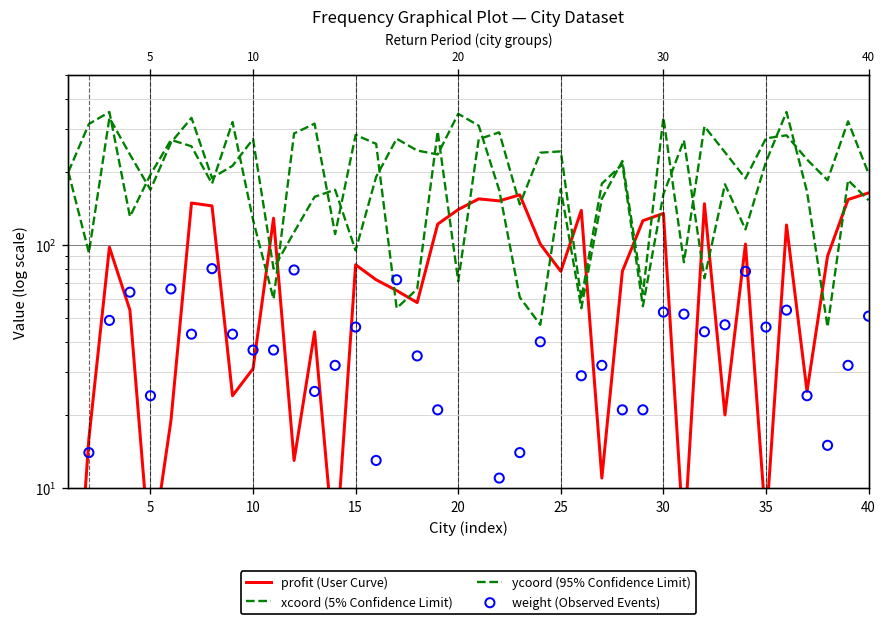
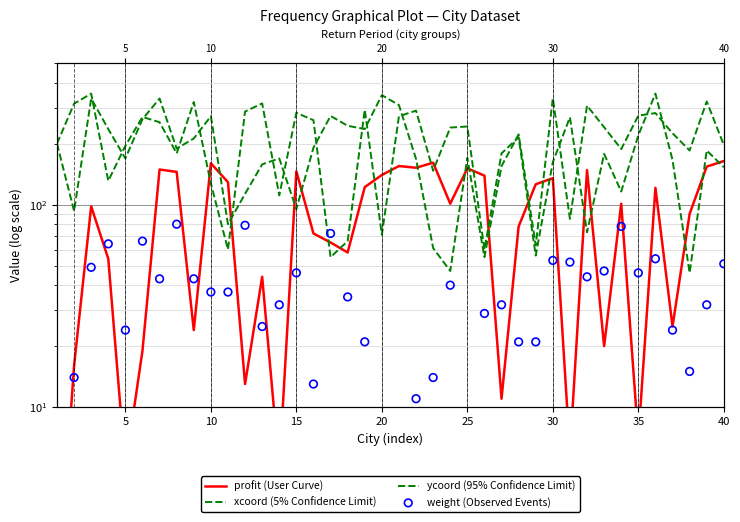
  {
    "profit (User Curve)": {
-     "10": 31,
-     "15": 83,
+     "10": 160,
+     "15": 150,
      "20": 140,
-     "25": 78,
+     "25": 150,
      "30": 140,
      "40": 160
    }
  }
